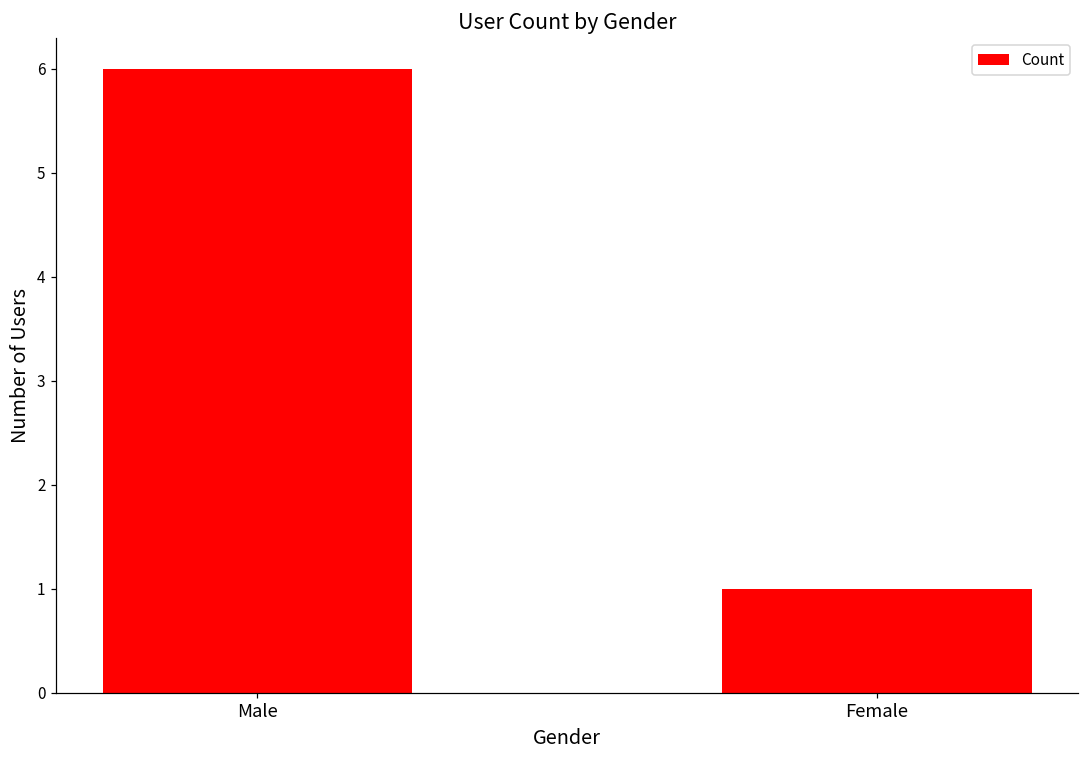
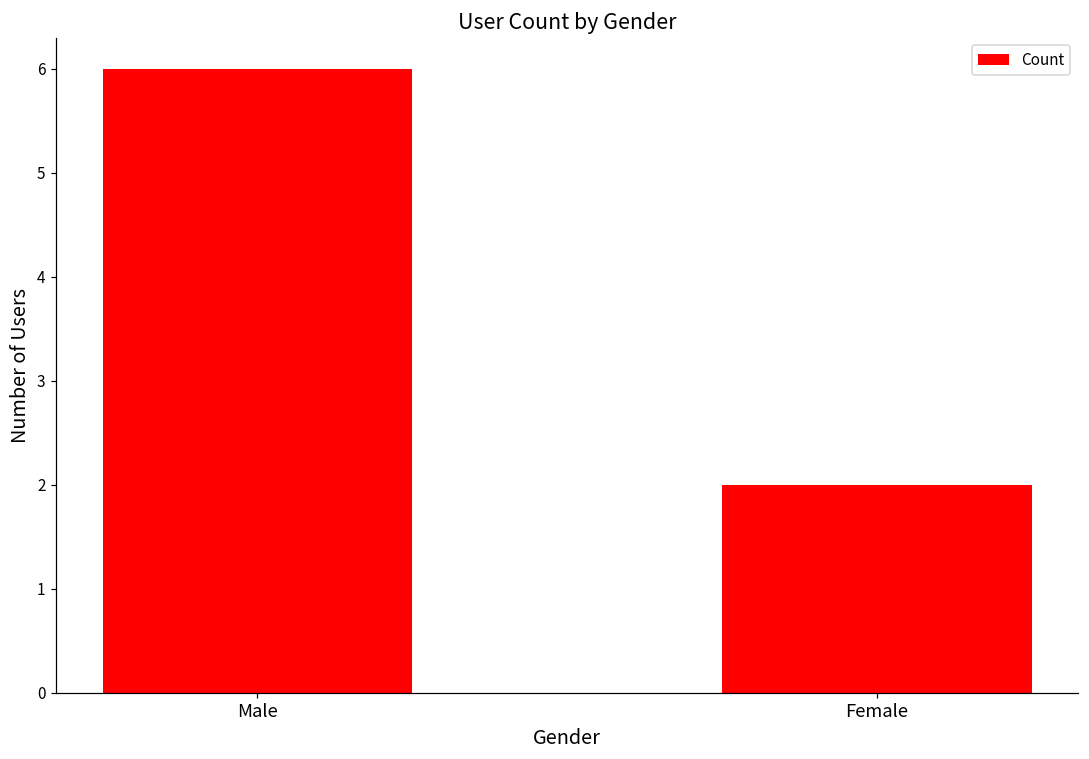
  {
    "Male": 6,
-   "Female": 1
+   "Female": 2
  }
